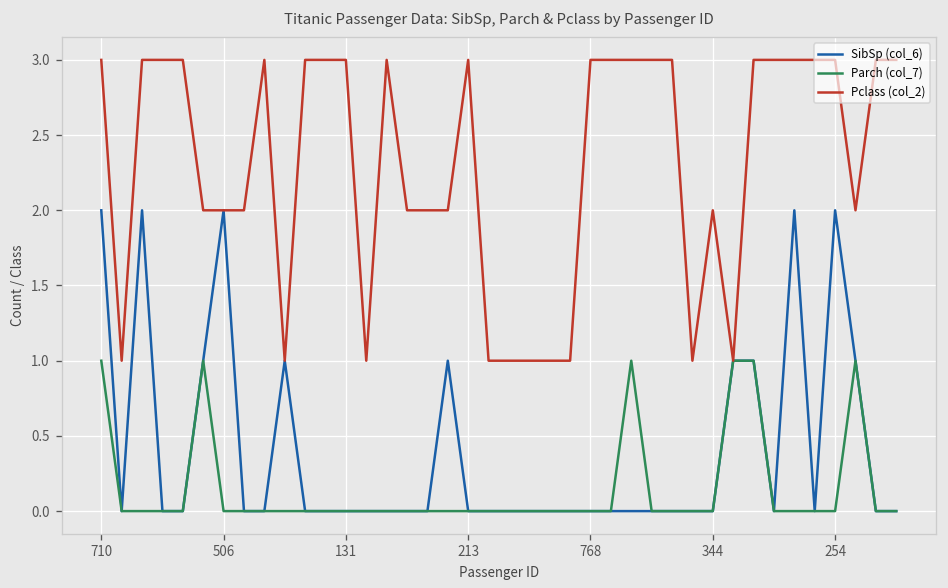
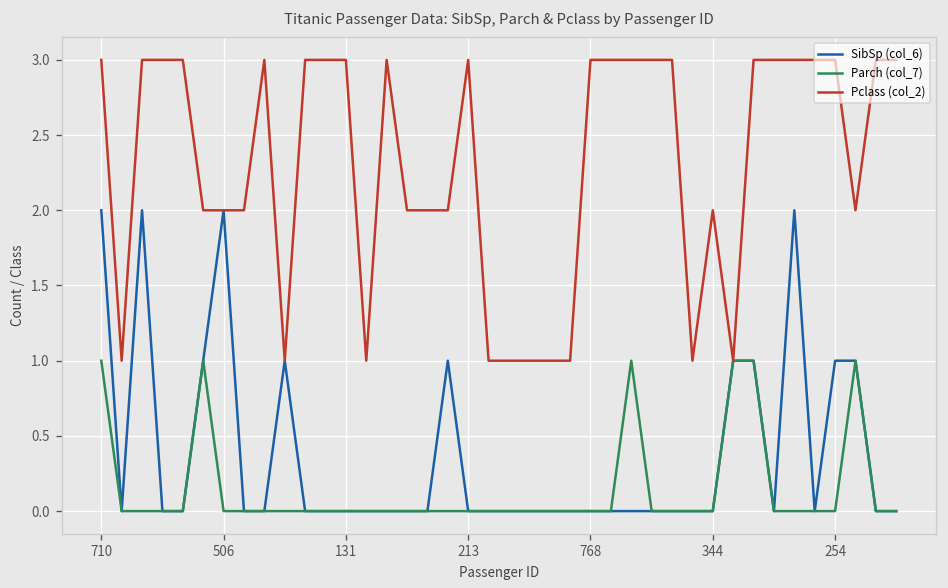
  {
    "SibSp (col_6)": {
      "710": 2,
-     "254": 2
+     "254": 1
    },
    "Parch (col_7)": {
      "710": 1,
      "506": 0,
      "254": 0
    },
    "Pclass (col_2)": {
      "710": 3,
      "131": 3,
      "213": 3,
      "768": 3,
      "344": 2
    }
  }
